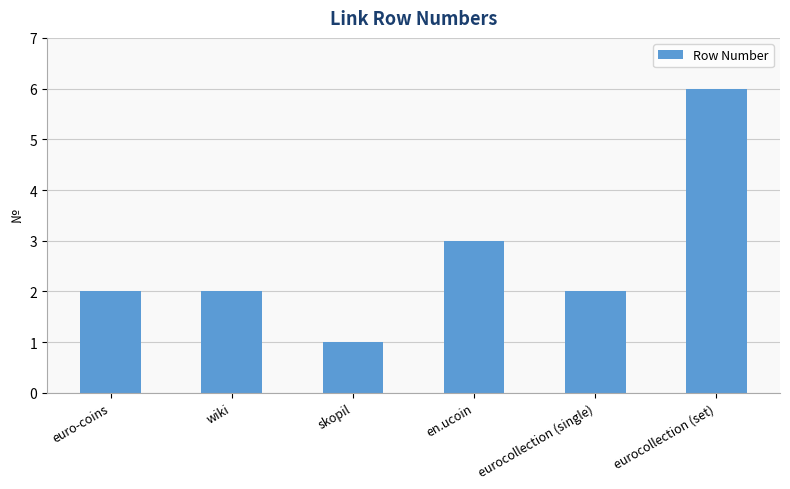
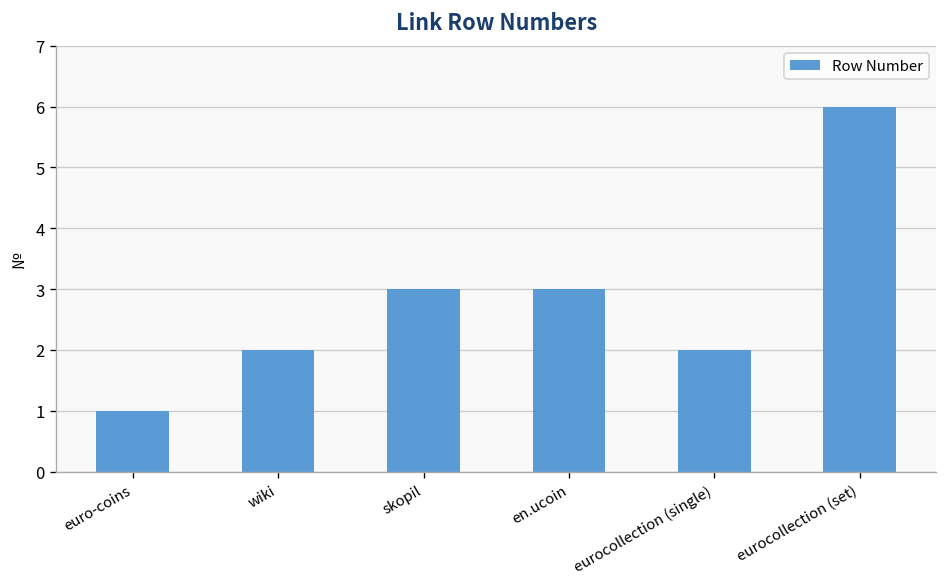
  {
-   "euro-coins": 2,
+   "euro-coins": 1,
    "wiki": 2,
-   "skopil": 1,
+   "skopil": 3,
    "en.ucoin": 3,
    "eurocollection (single)": 2,
    "eurocollection (set)": 6
  }
